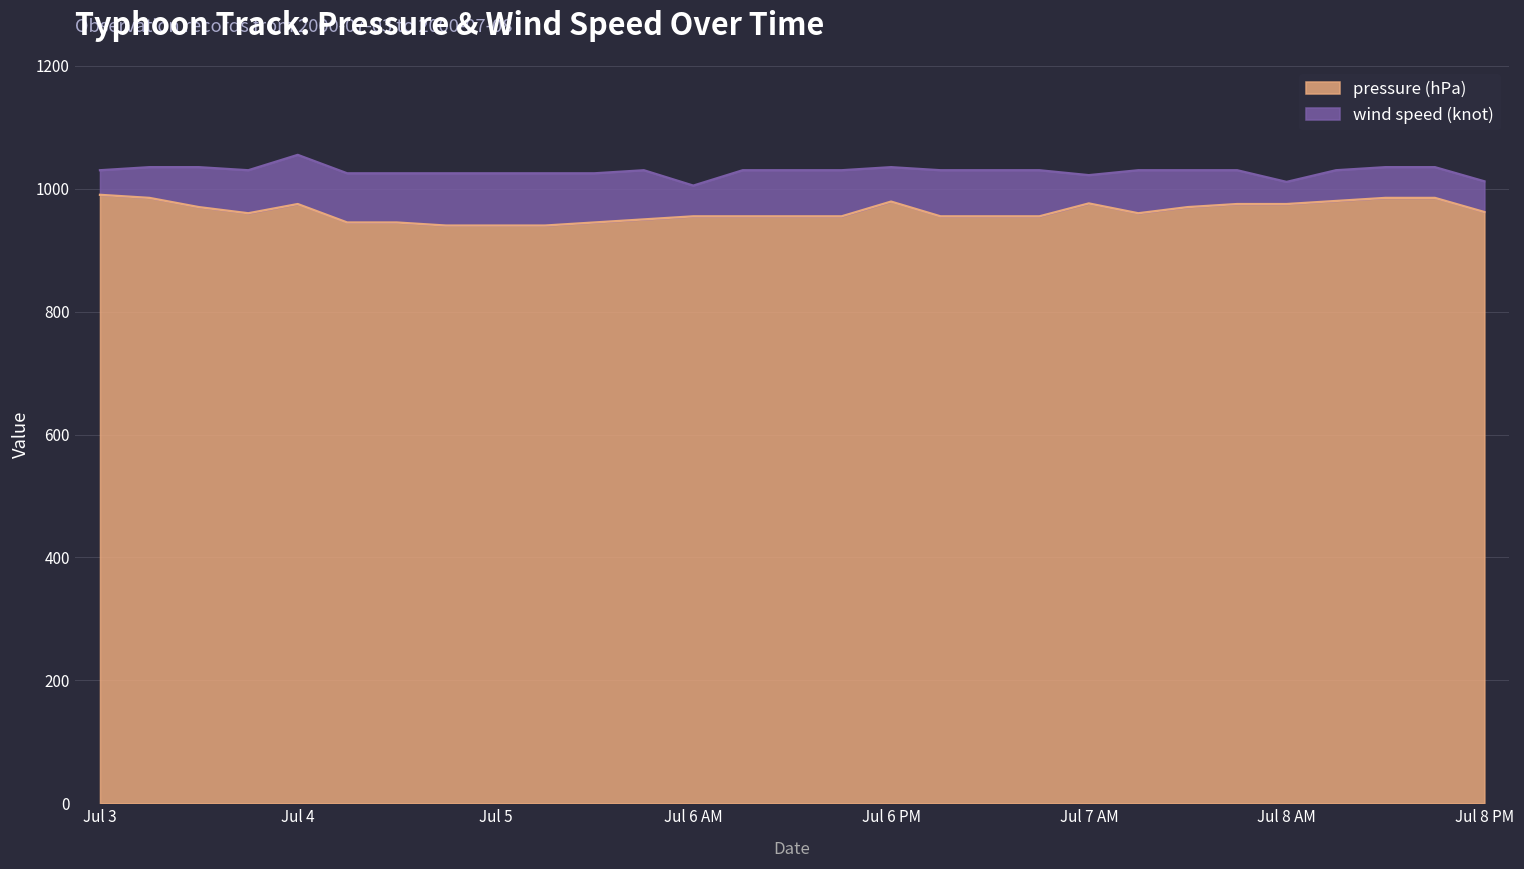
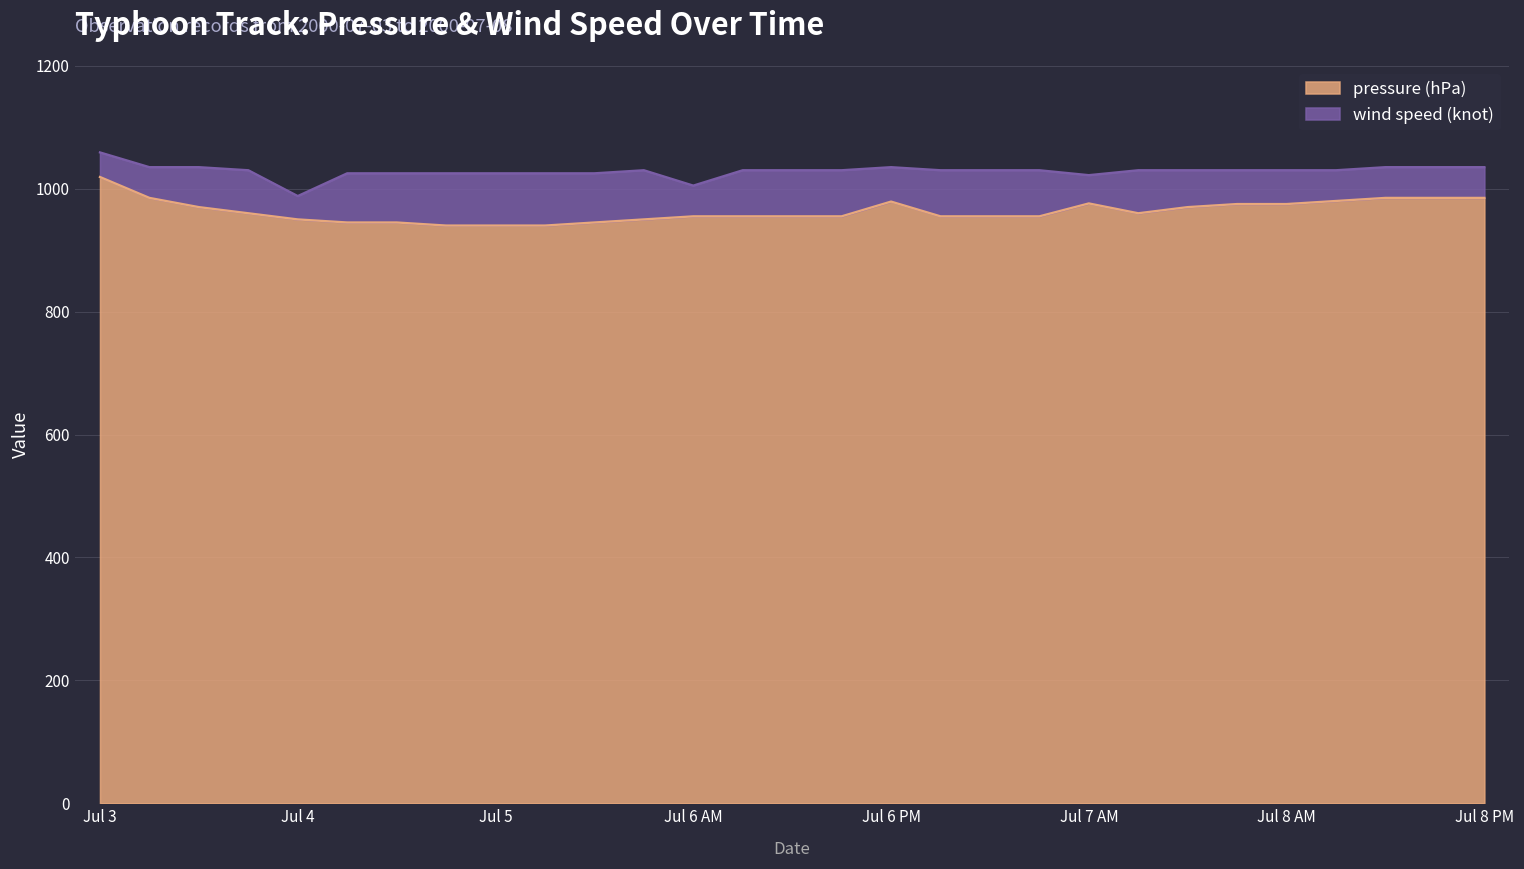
  {
    "pressure (hPa)": {
-     "Jul 3": 990,
-     "Jul 4": 980,
+     "Jul 3": 1020,
+     "Jul 4": 950,
      "Jul 5": 940,
      "Jul 6 AM": 960,
      "Jul 6 PM": 980,
      "Jul 7 AM": 980,
      "Jul 8 AM": 980,
-     "Jul 8 PM": 960
+     "Jul 8 PM": 990
    },
    "wind speed (knot)": {
      "Jul 3": 40,
-     "Jul 4": 80,
+     "Jul 4": 40,
      "Jul 5": 90,
      "Jul 6 AM": 50,
      "Jul 6 PM": 60,
      "Jul 7 AM": 50,
-     "Jul 8 AM": 40,
+     "Jul 8 AM": 60,
      "Jul 8 PM": 50
    }
  }
